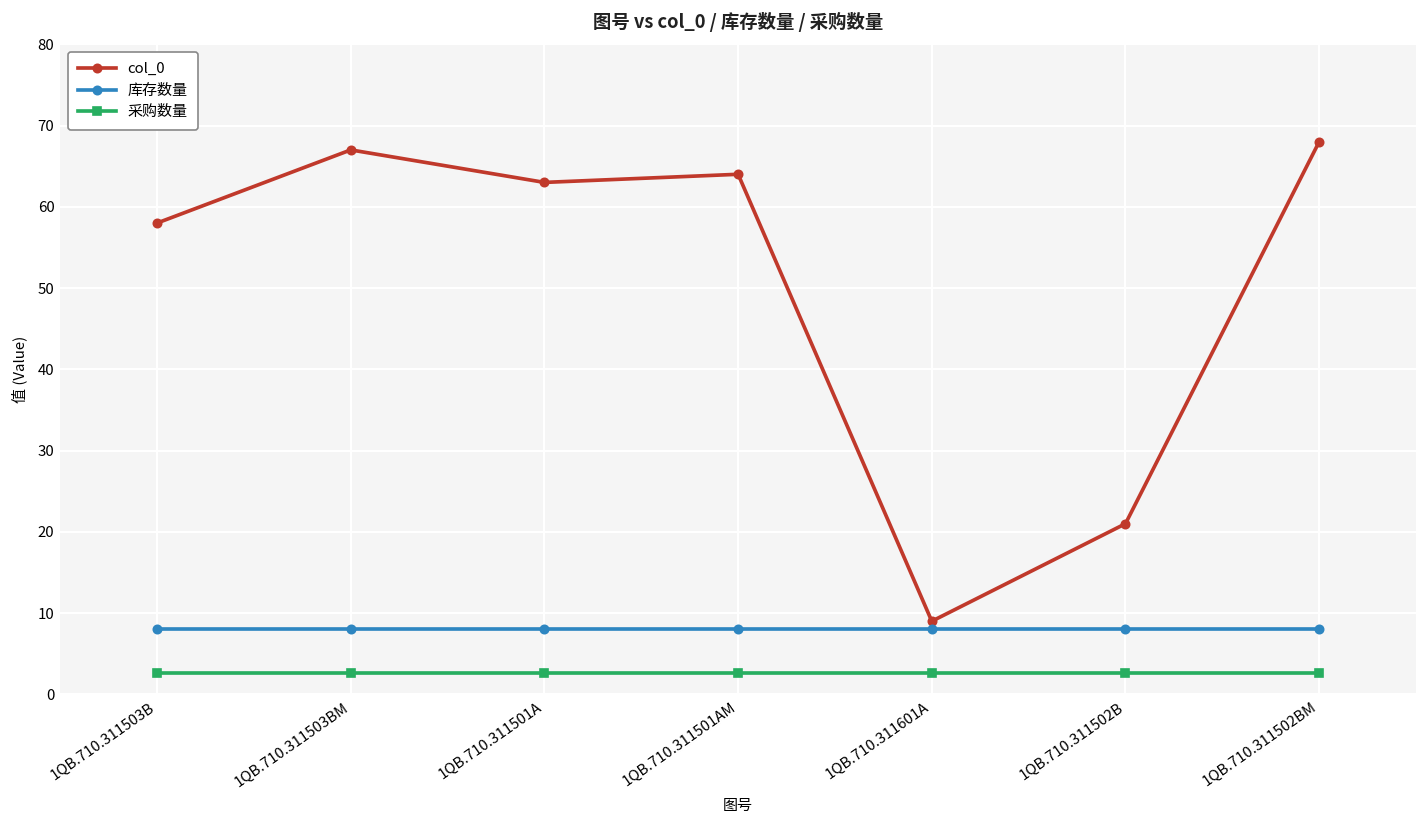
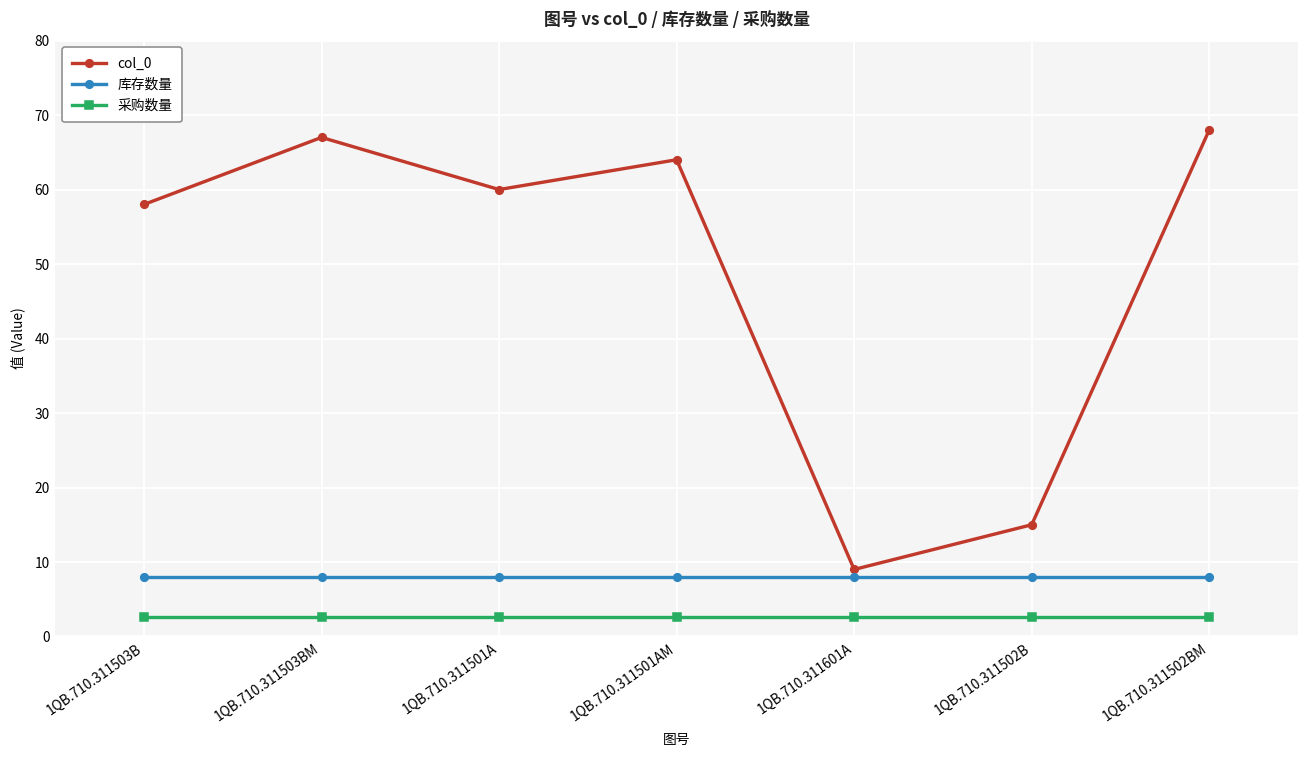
  {
    "col_0": {
      "1QB.710.311503B": 58,
      "1QB.710.311503BM": 67,
-     "1QB.710.311501A": 63,
+     "1QB.710.311501A": 60,
      "1QB.710.311501AM": 64,
      "1QB.710.311601A": 9,
-     "1QB.710.311502B": 21,
+     "1QB.710.311502B": 15,
      "1QB.710.311502BM": 68
    },
    "库存数量": {
      "1QB.710.311503B": 8,
      "1QB.710.311503BM": 8,
      "1QB.710.311501A": 8,
      "1QB.710.311501AM": 8,
      "1QB.710.311601A": 8,
      "1QB.710.311502B": 8,
      "1QB.710.311502BM": 8
    },
    "采购数量": {
      "1QB.710.311503B": 3,
      "1QB.710.311503BM": 3,
      "1QB.710.311501A": 3,
      "1QB.710.311501AM": 3,
      "1QB.710.311601A": 3,
      "1QB.710.311502B": 3,
      "1QB.710.311502BM": 3
    }
  }
